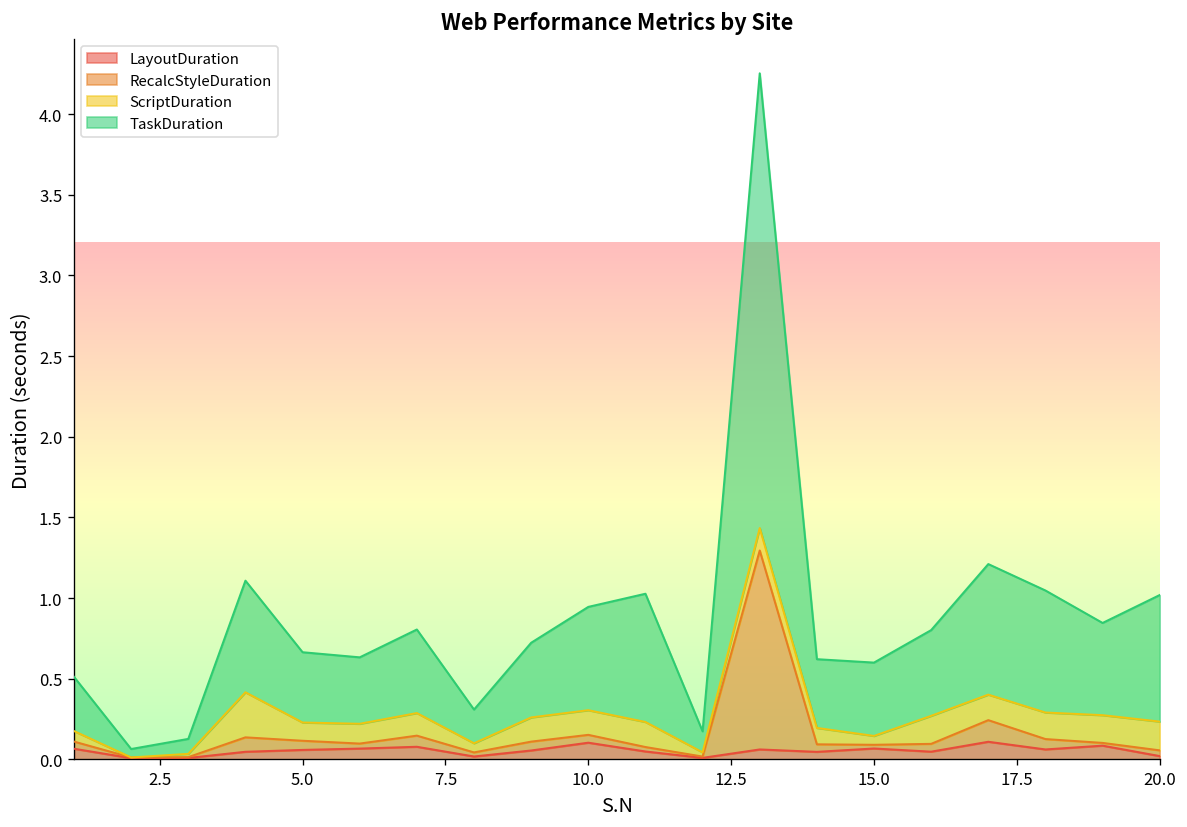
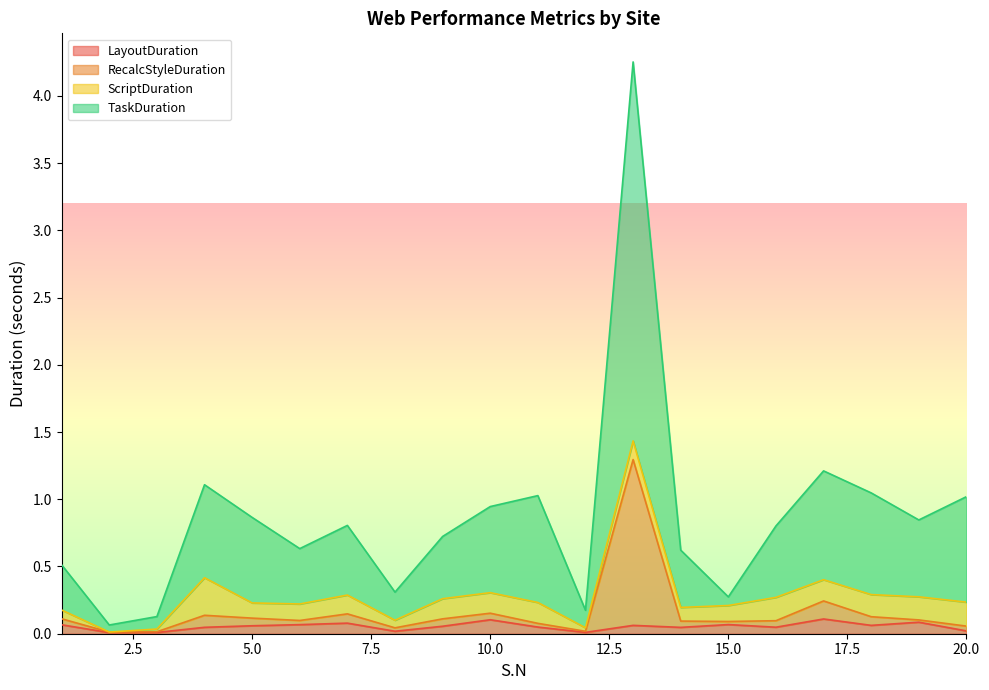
  {
    "ScriptDuration": {
      "5.0": 0.11,
      "10.0": 0.15,
-     "15.0": 0.05,
+     "15.0": 0.12,
      "20.0": 0.18
    },
    "TaskDuration": {
-     "5.0": 0.44,
+     "5.0": 0.64,
      "10.0": 0.64,
-     "15.0": 0.45,
+     "15.0": 0.06,
      "20.0": 0.78
    }
  }
